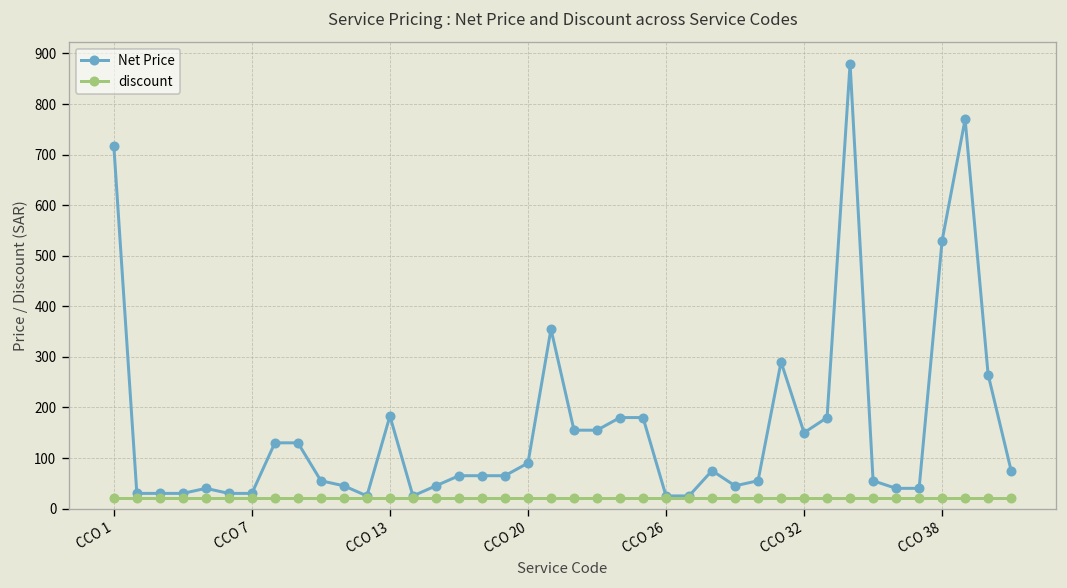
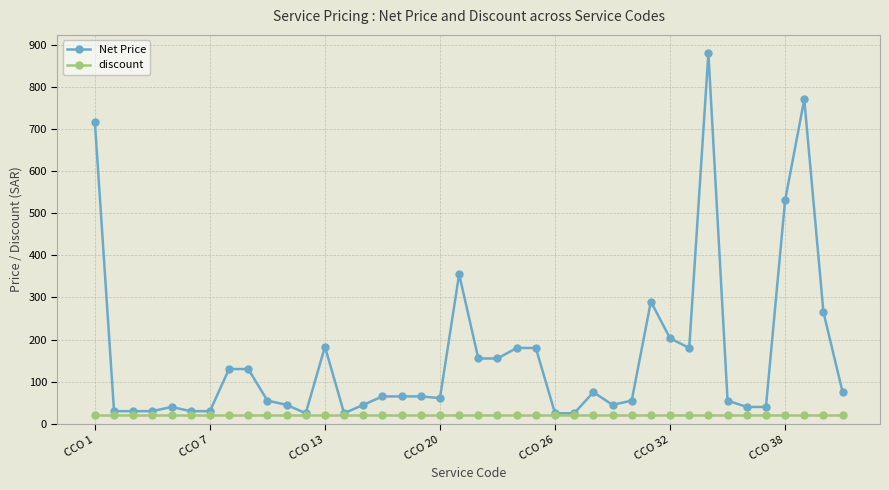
  {
    "Net Price": {
      "CCO 1": 720,
      "CCO 7": 30,
      "CCO 13": 180,
-     "CCO 20": 90,
-     "CCO 32": 150,
+     "CCO 20": 60,
+     "CCO 32": 200,
      "CCO 38": 530
    },
    "discount": {
      "CCO 1": 20,
      "CCO 7": 20,
      "CCO 13": 20,
      "CCO 20": 20,
      "CCO 32": 20,
      "CCO 38": 20
    }
  }
